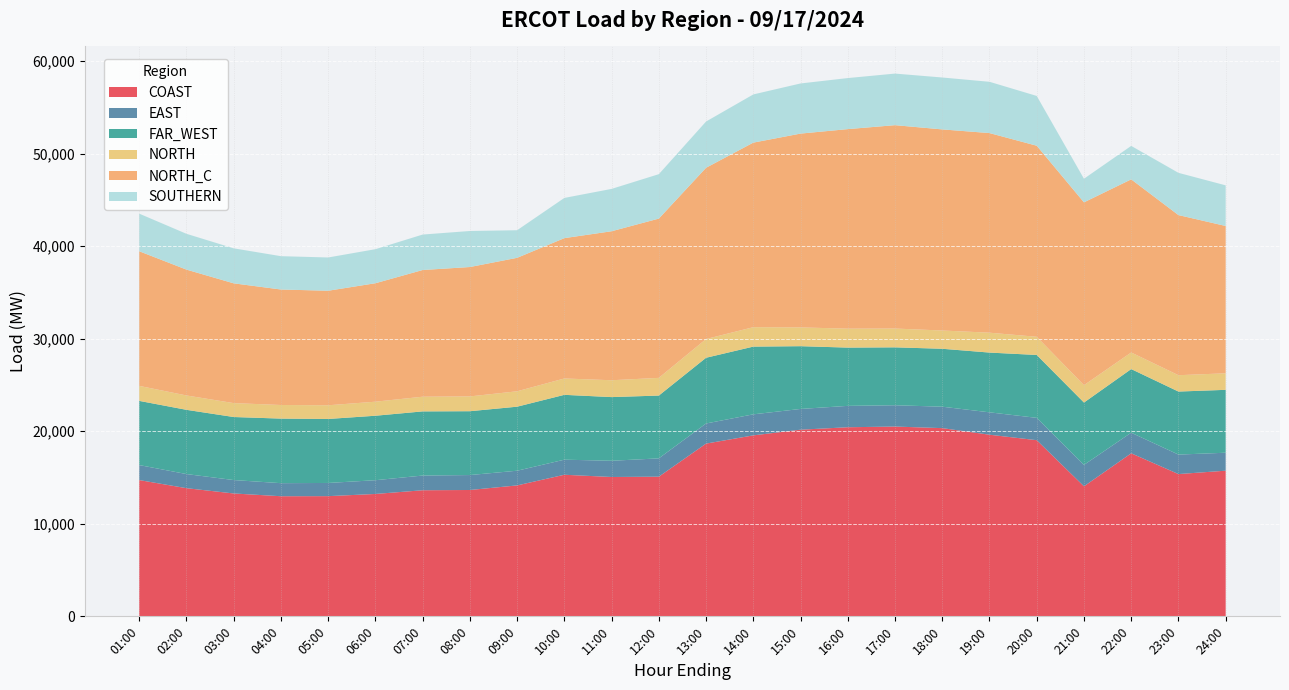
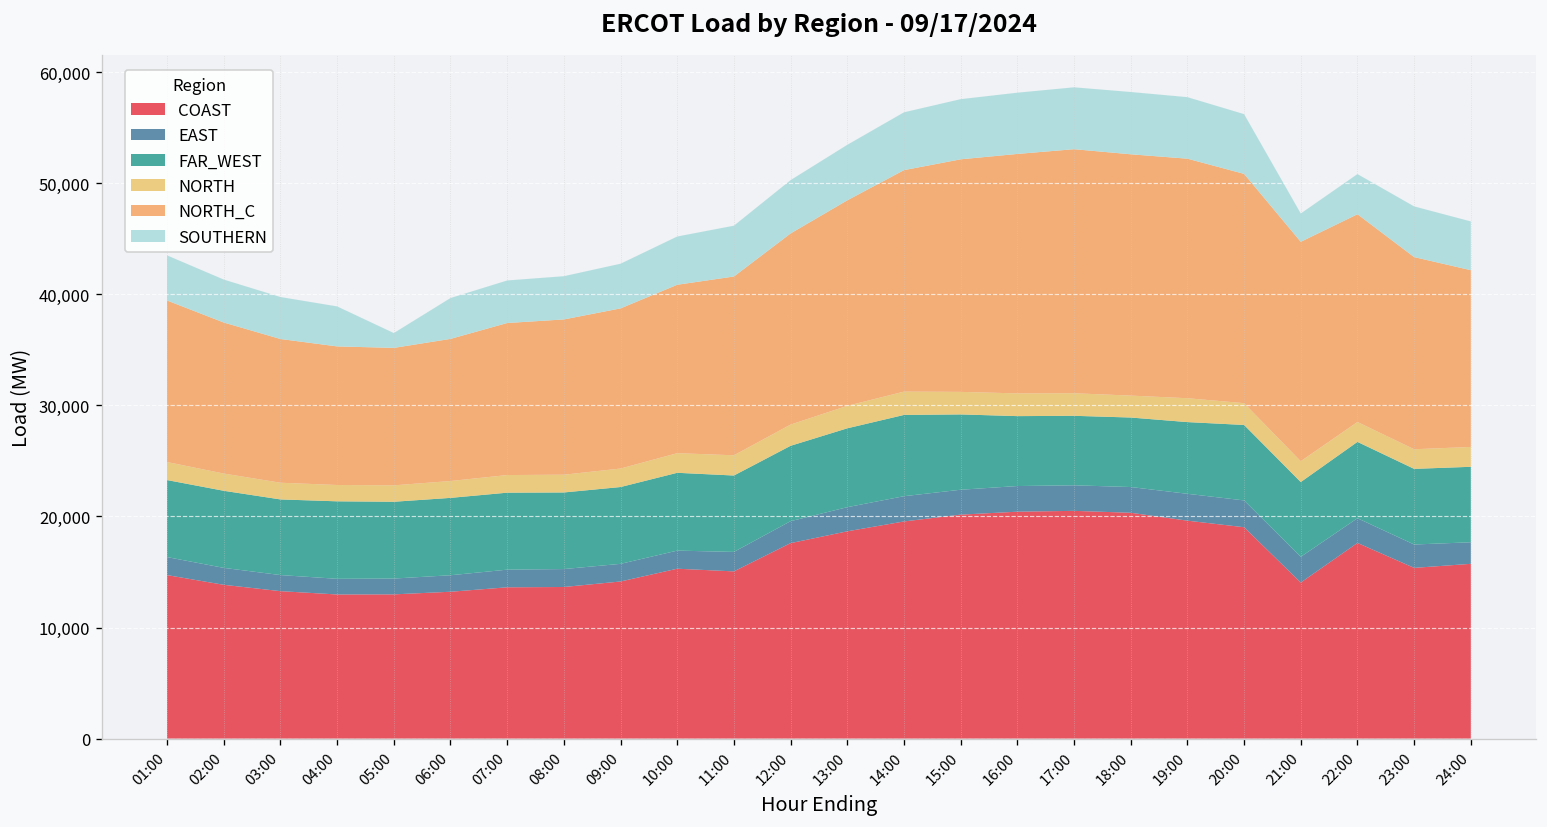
  {
    "COAST": {
      "01:00": "15,000",
      "02:00": "14,000",
      "03:00": "13,000",
      "04:00": "13,000",
      "05:00": "13,000",
      "06:00": "13,000",
      "07:00": "14,000",
      "08:00": "14,000",
      "09:00": "14,000",
      "10:00": "15,000",
      "11:00": "15,000",
-     "12:00": "15,000",
+     "12:00": "18,000",
      "13:00": "19,000",
      "14:00": "20,000",
      "15:00": "20,000",
      "16:00": "20,000",
      "17:00": "21,000",
      "18:00": "20,000",
      "19:00": "20,000",
      "20:00": "19,000",
      "21:00": "14,000",
      "22:00": "18,000",
      "23:00": "15,000",
      "24:00": "16,000"
    },
    "SOUTHERN": {
      "01:00": "4,000",
      "02:00": "4,000",
      "03:00": "4,000",
      "04:00": "4,000",
-     "05:00": "4,000",
+     "05:00": "1,000",
      "06:00": "4,000",
      "07:00": "4,000",
      "08:00": "4,000",
-     "09:00": "3,000",
+     "09:00": "4,000",
      "10:00": "4,000",
      "11:00": "5,000",
      "12:00": "5,000",
      "13:00": "5,000",
      "14:00": "5,000",
      "15:00": "5,000",
      "16:00": "6,000",
      "17:00": "6,000",
      "18:00": "6,000",
      "19:00": "6,000",
      "20:00": "5,000",
      "21:00": "3,000",
      "22:00": "4,000",
      "23:00": "5,000",
      "24:00": "4,000"
    }
  }
